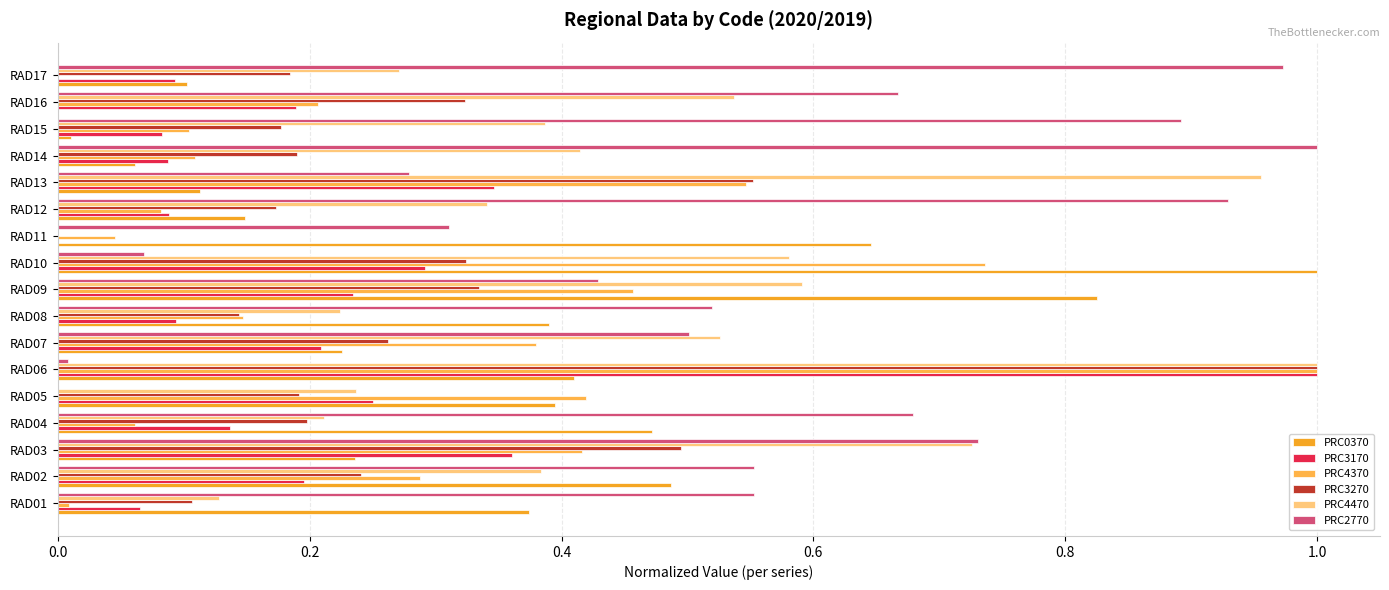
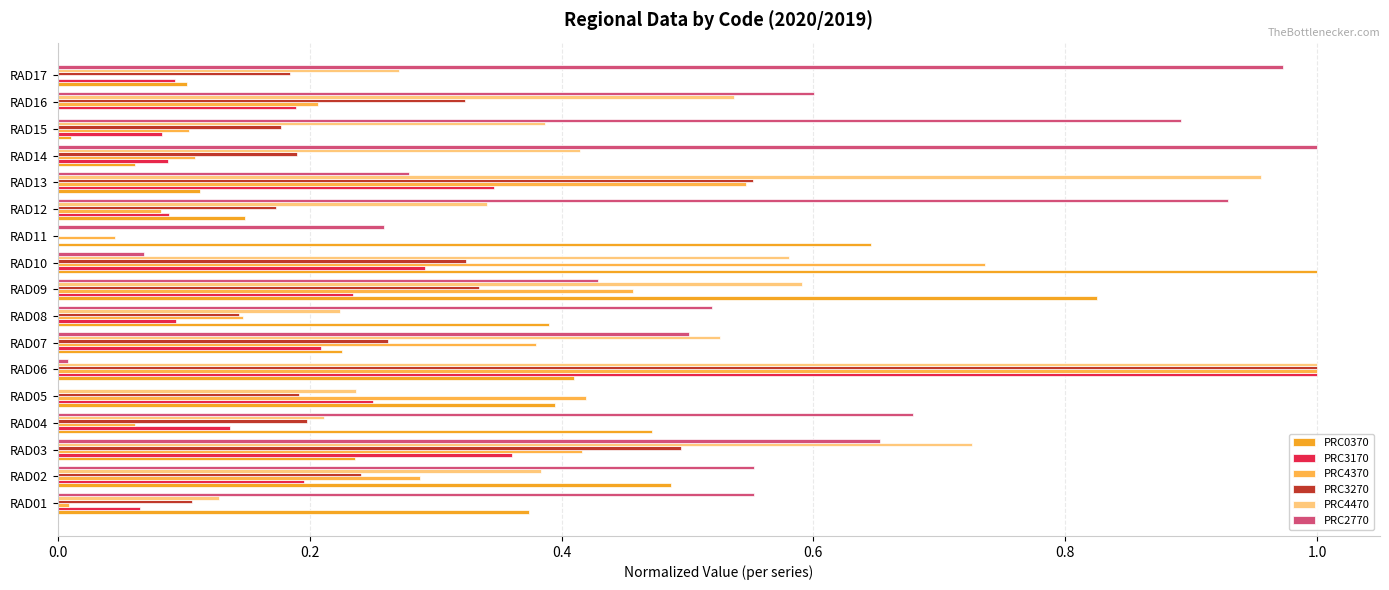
  {
    "PRC2770": {
      "RAD17": 0.973,
-     "RAD16": 0.667,
+     "RAD16": 0.600,
      "RAD15": 0.892,
      "RAD14": 1.000,
      "RAD13": 0.279,
      "RAD12": 0.929,
-     "RAD11": 0.311,
+     "RAD11": 0.259,
      "RAD10": 0.068,
      "RAD09": 0.429,
      "RAD08": 0.519,
      "RAD07": 0.501,
      "RAD06": 0.008,
      "RAD05": 0.000,
      "RAD04": 0.679,
-     "RAD03": 0.731,
+     "RAD03": 0.653,
      "RAD02": 0.553,
      "RAD01": 0.553
    }
  }
